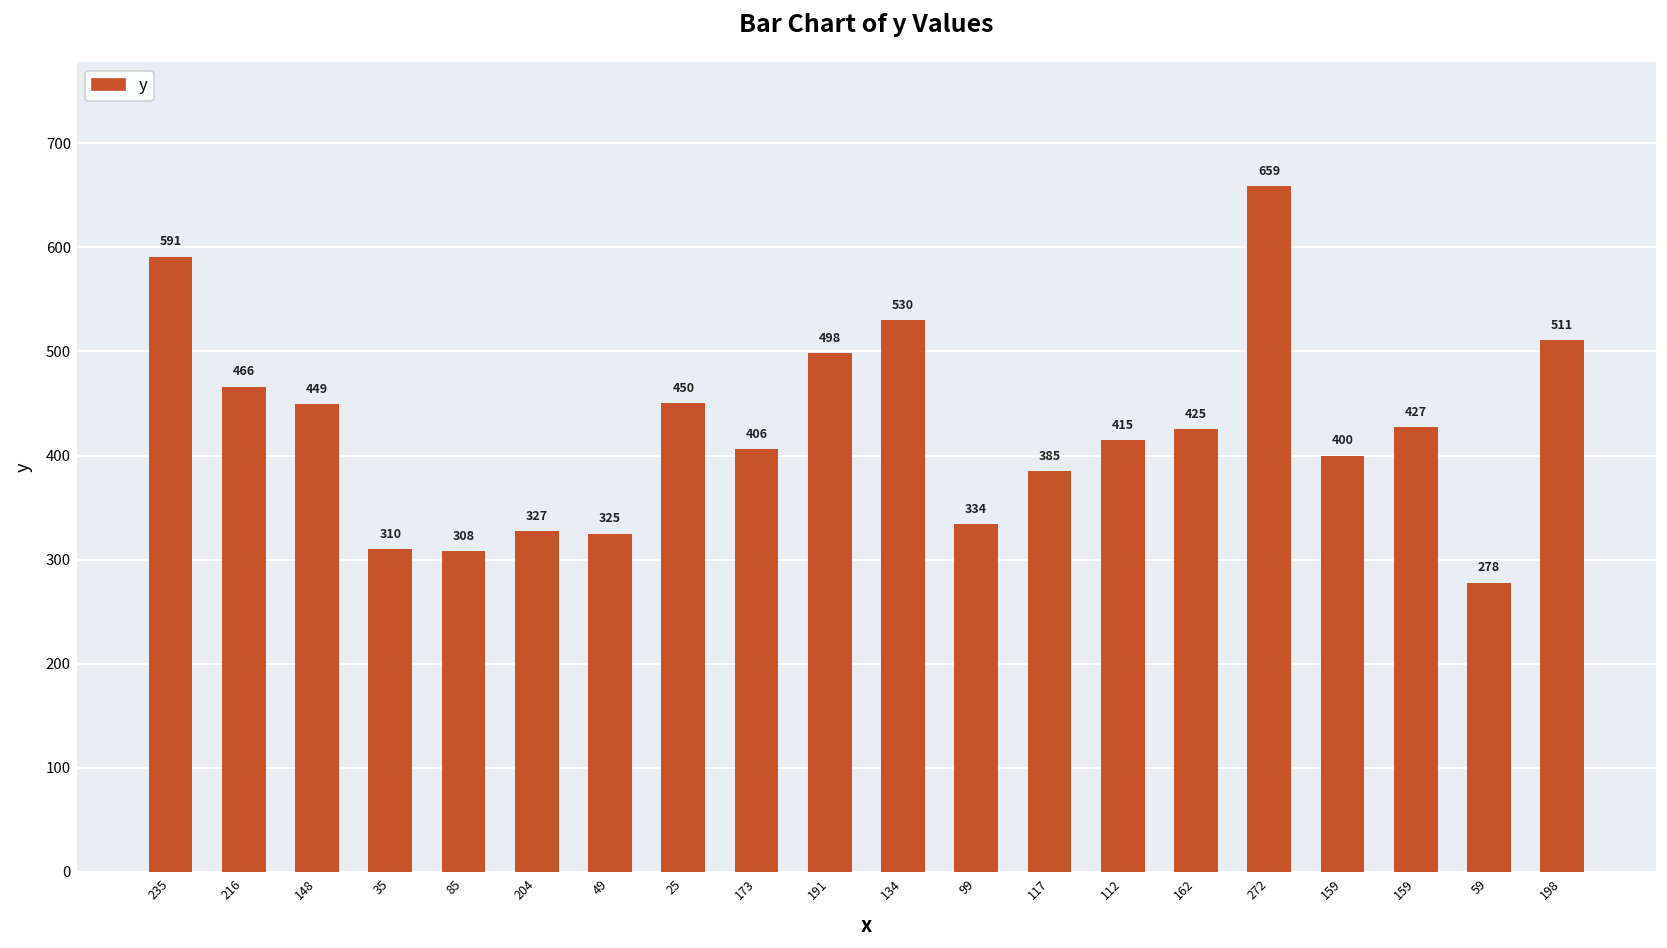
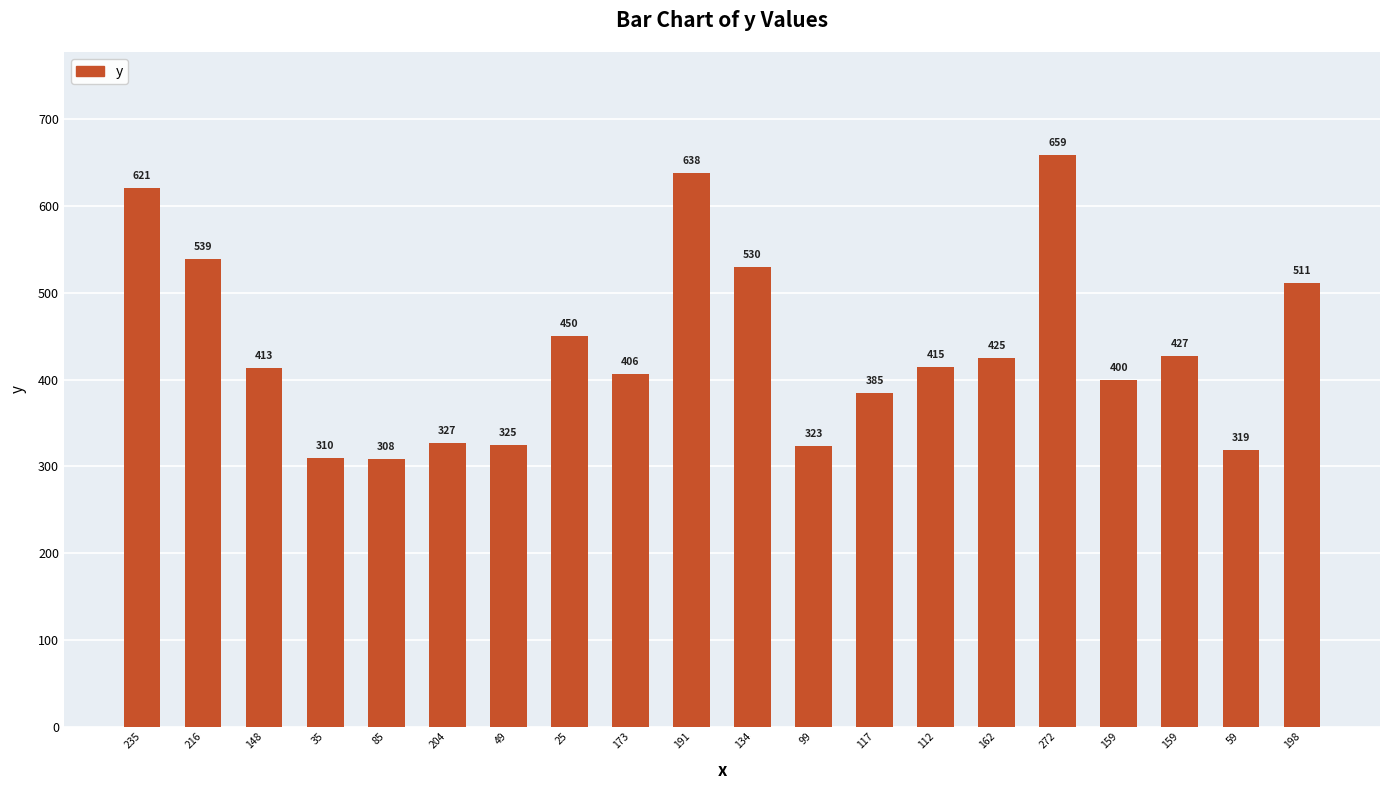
  {
-   "235": 591,
-   "216": 466,
-   "148": 449,
+   "235": 621,
+   "216": 539,
+   "148": 413,
    "35": 310,
    "85": 308,
    "204": 327,
    "49": 325,
    "25": 450,
    "173": 406,
-   "191": 498,
+   "191": 638,
    "134": 530,
-   "99": 334,
+   "99": 323,
    "117": 385,
    "112": 415,
    "162": 425,
    "272": 659,
-   "59": 278,
+   "59": 319,
    "198": 511
  }
